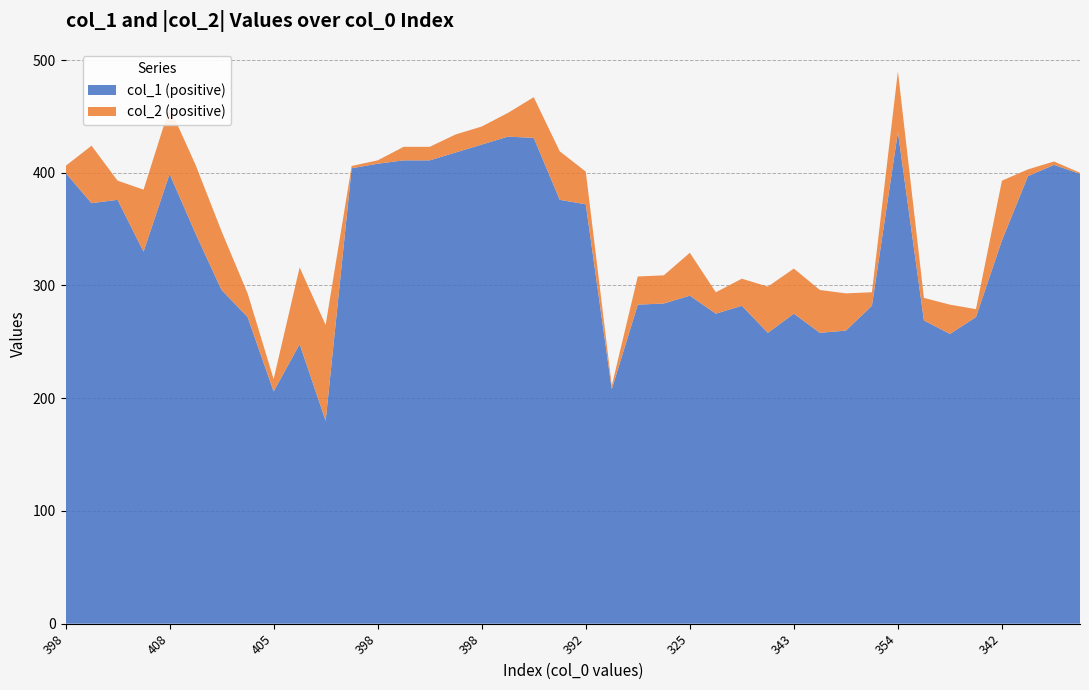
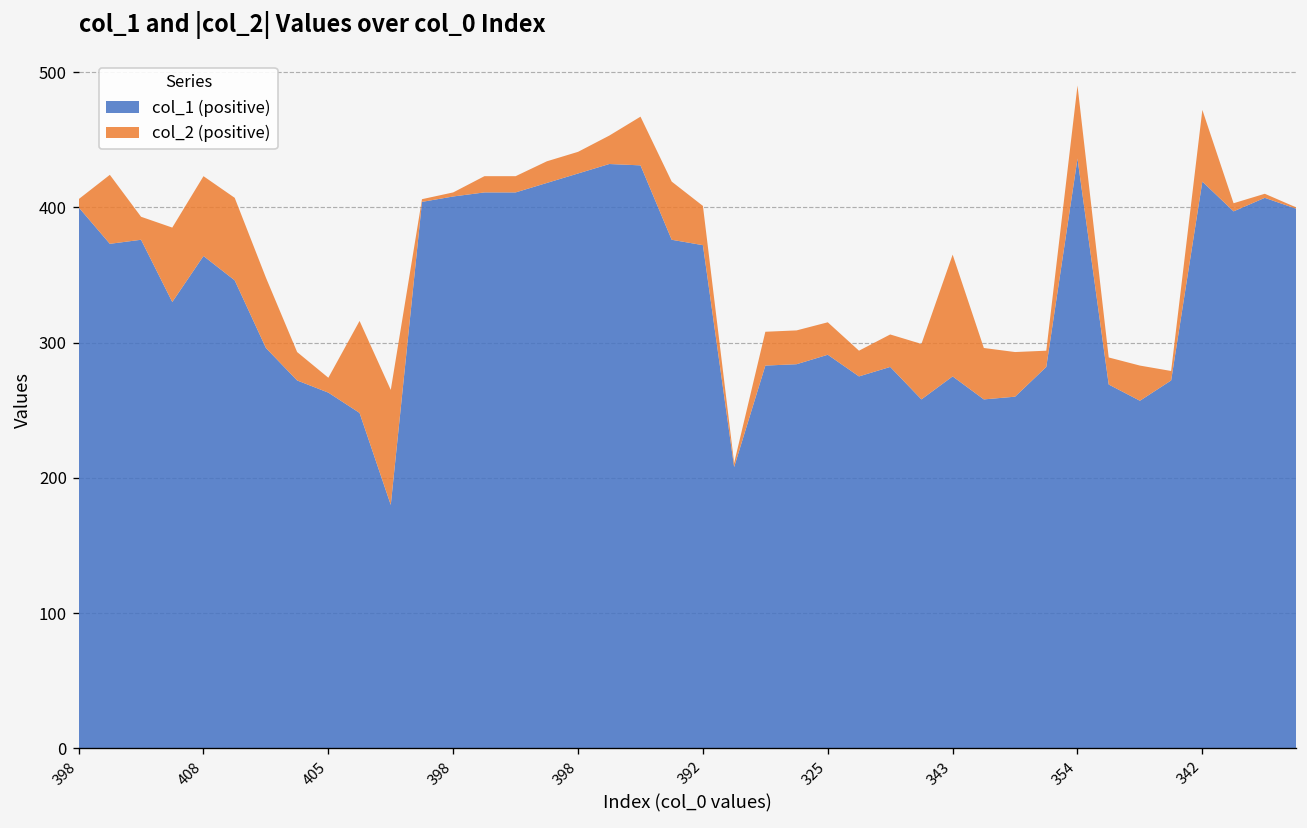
  {
    "col_1 (positive)": {
-     "408": 399,
-     "405": 206,
+     "408": 364,
+     "405": 263,
      "392": 372,
      "325": 291,
      "343": 275,
      "354": 436,
-     "342": 340
+     "342": 419
    },
    "col_2 (positive)": {
      "405": 11,
      "392": 29,
-     "325": 38,
-     "343": 40,
+     "325": 24,
+     "343": 90,
      "354": 54,
      "342": 53
    }
  }
